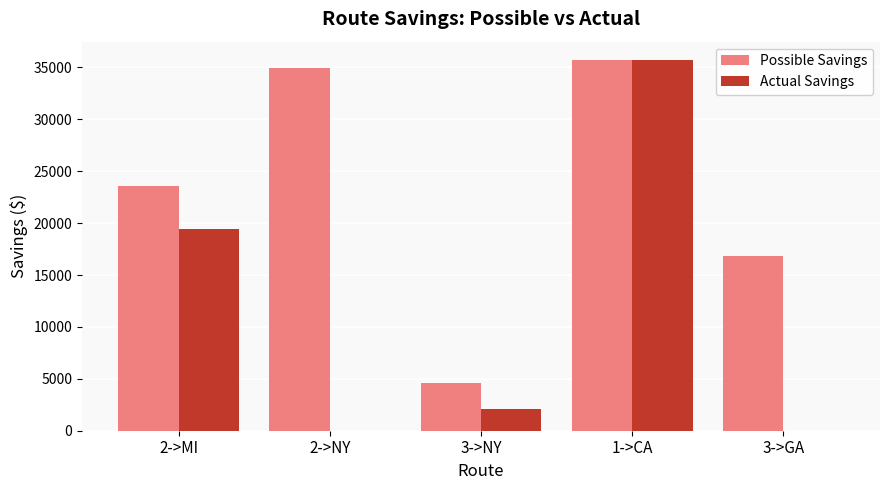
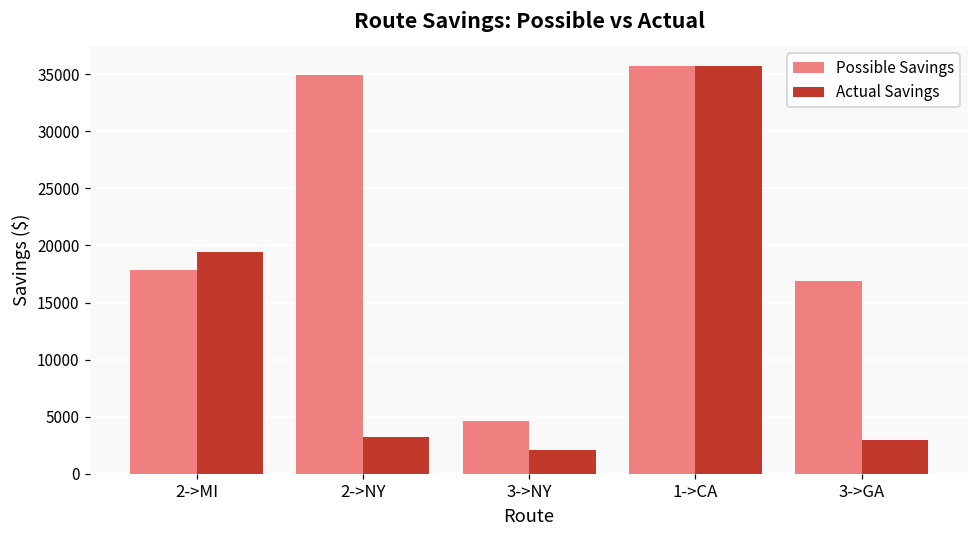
  {
    "Possible Savings": {
-     "2->MI": 23600,
+     "2->MI": 17900,
      "2->NY": 34900,
      "3->NY": 4600,
      "1->CA": 35700,
      "3->GA": 16900
    },
    "Actual Savings": {
      "2->MI": 19400,
-     "2->NY": 0,
+     "2->NY": 3200,
      "3->NY": 2100,
      "1->CA": 35700,
-     "3->GA": 0
+     "3->GA": 3000
    }
  }
